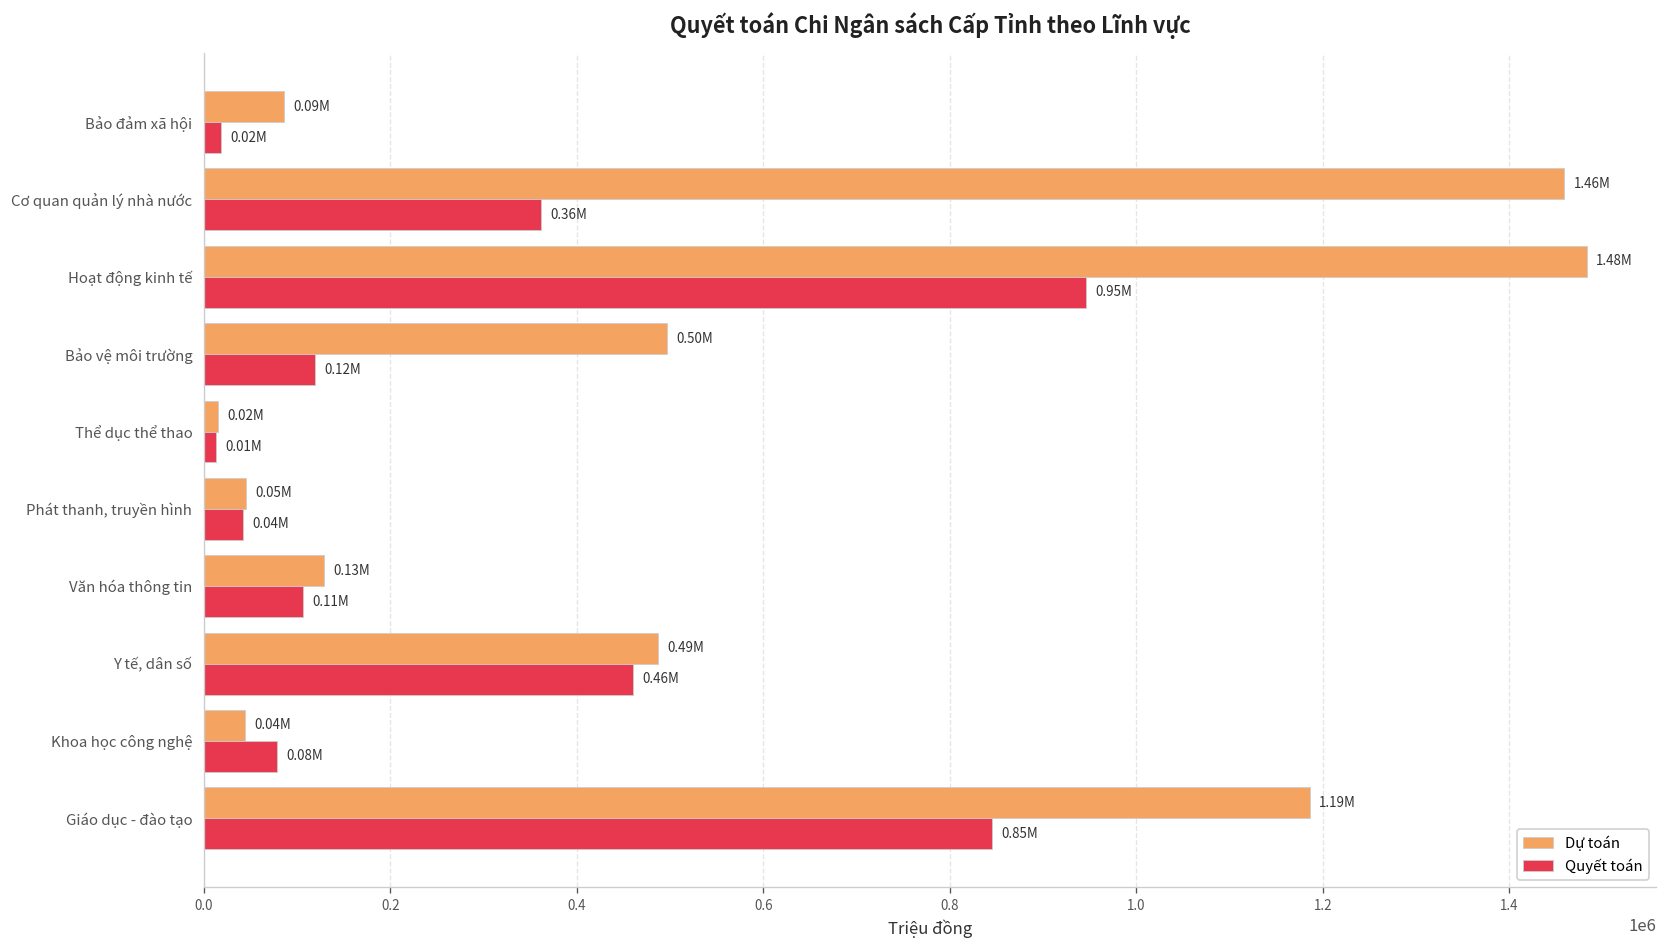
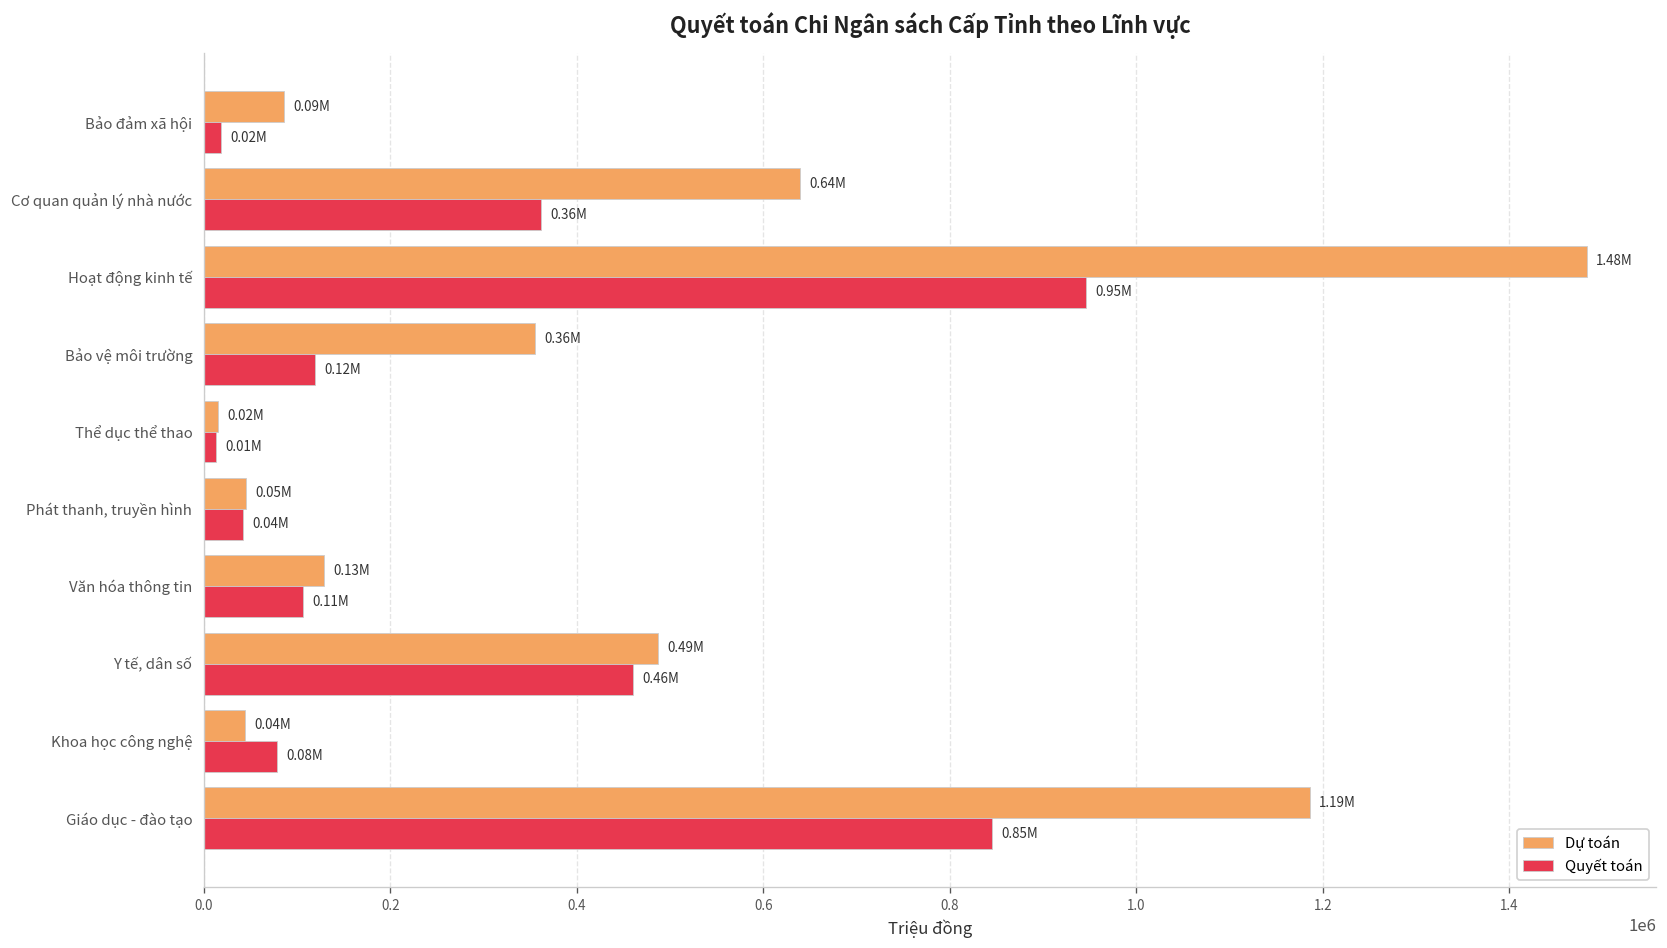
  {
    "Dự toán": {
      "Bảo đảm xã hội": "0.09M",
-     "Cơ quan quản lý nhà nước": "1.46M",
+     "Cơ quan quản lý nhà nước": "0.64M",
      "Hoạt động kinh tế": "1.48M",
-     "Bảo vệ môi trường": "0.50M",
+     "Bảo vệ môi trường": "0.36M",
      "Thể dục thể thao": "0.02M",
      "Phát thanh, truyền hình": "0.05M",
      "Văn hóa thông tin": "0.13M",
      "Y tế, dân số": "0.49M",
      "Khoa học công nghệ": "0.04M",
      "Giáo dục - đào tạo": "1.19M"
    },
    "Quyết toán": {
      "Bảo đảm xã hội": "0.02M",
      "Cơ quan quản lý nhà nước": "0.36M",
      "Hoạt động kinh tế": "0.95M",
      "Bảo vệ môi trường": "0.12M",
      "Thể dục thể thao": "0.01M",
      "Phát thanh, truyền hình": "0.04M",
      "Văn hóa thông tin": "0.11M",
      "Y tế, dân số": "0.46M",
      "Khoa học công nghệ": "0.08M",
      "Giáo dục - đào tạo": "0.85M"
    }
  }
